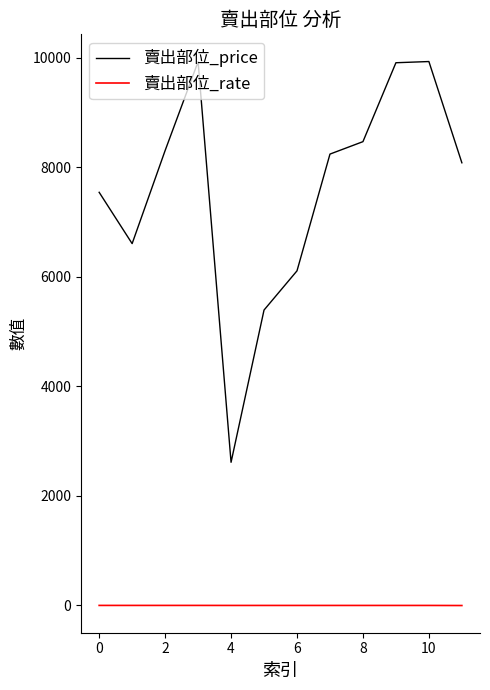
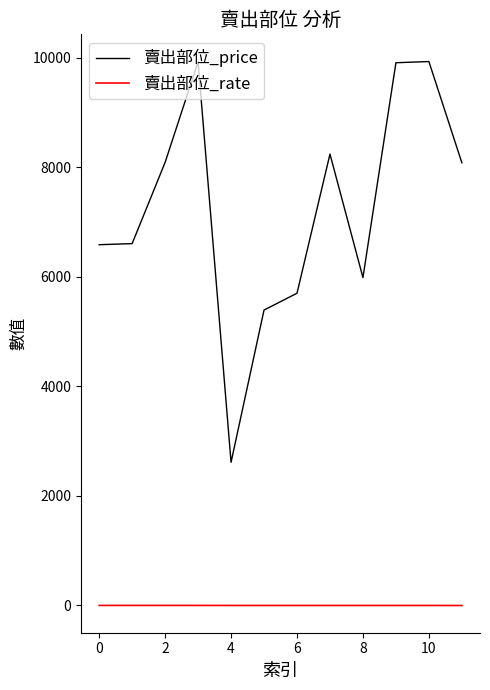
  {
    "賣出部位_price": {
-     "0": 7500,
-     "2": 8300,
+     "0": 6600,
+     "2": 8100,
      "4": 2600,
-     "6": 6100,
-     "8": 8500,
+     "6": 5700,
+     "8": 6000,
      "10": 9900
    },
    "賣出部位_rate": {
      "0": 0,
      "2": 0,
      "4": 0,
      "6": 0,
      "8": 0,
      "10": 0
    }
  }
